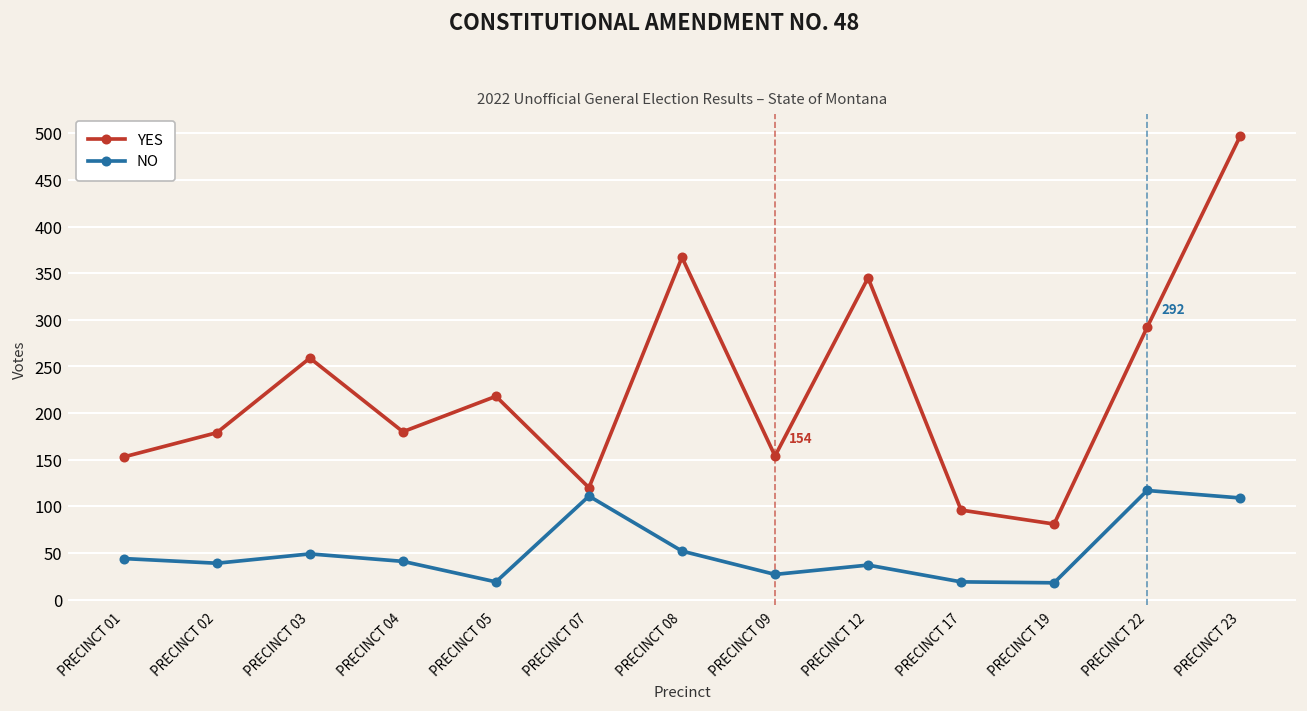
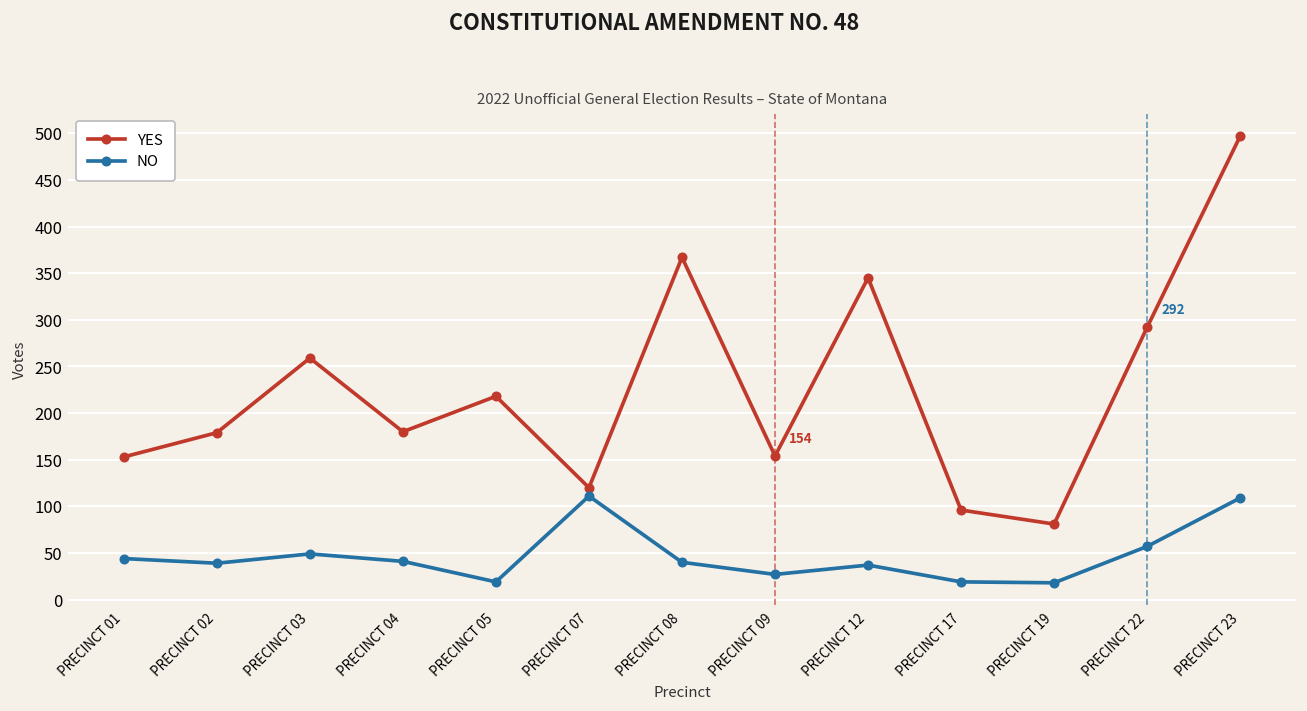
  {
    "YES": {
      "PRECINCT 09": 154,
      "PRECINCT 22": 292
    },
    "NO": {
      "PRECINCT 01": 40,
      "PRECINCT 02": 40,
      "PRECINCT 03": 50,
      "PRECINCT 04": 40,
      "PRECINCT 05": 20,
      "PRECINCT 07": 110,
-     "PRECINCT 08": 50,
+     "PRECINCT 08": 40,
      "PRECINCT 09": 30,
      "PRECINCT 12": 40,
      "PRECINCT 17": 20,
      "PRECINCT 19": 20,
-     "PRECINCT 22": 120,
+     "PRECINCT 22": 60,
      "PRECINCT 23": 110
    }
  }
